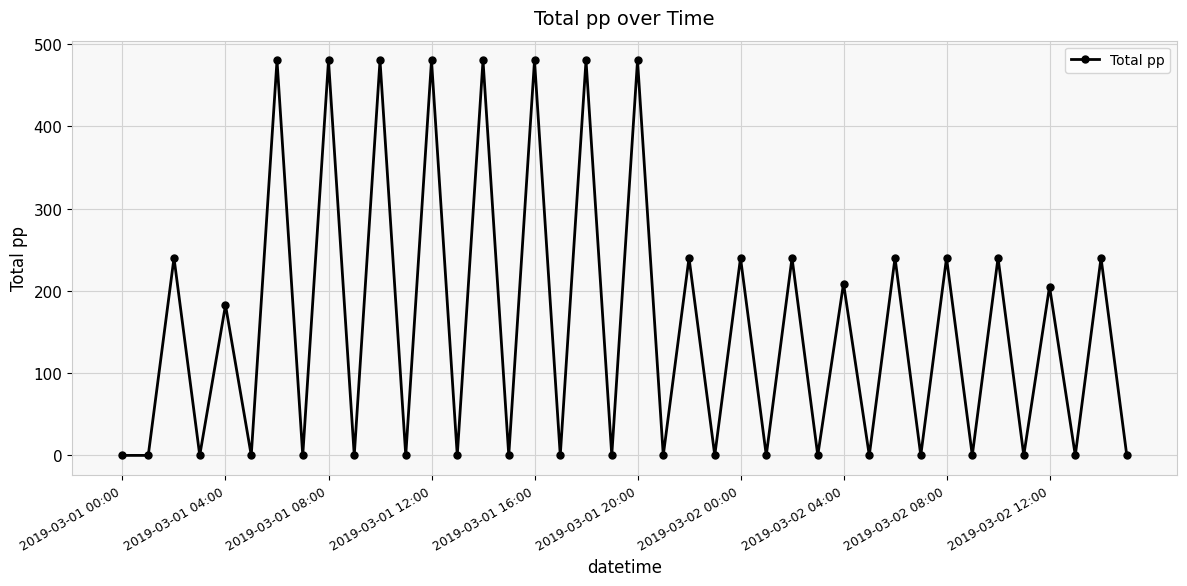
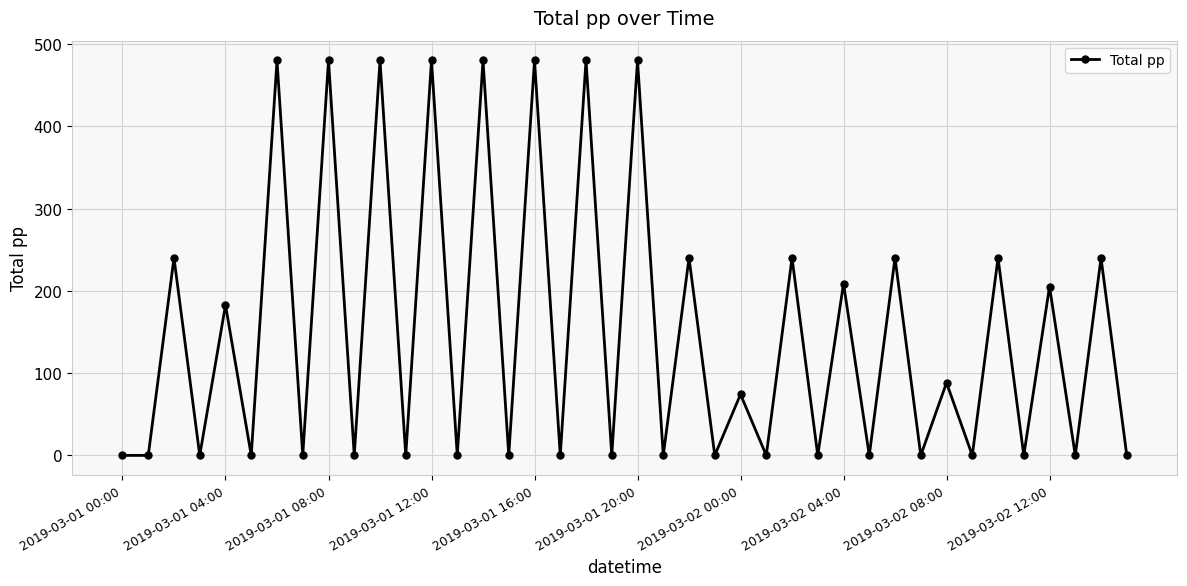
  {
    "2019-03-01 00:00": 0,
    "2019-03-01 04:00": 180,
    "2019-03-01 08:00": 480,
    "2019-03-01 12:00": 480,
    "2019-03-01 16:00": 480,
    "2019-03-01 20:00": 480,
-   "2019-03-02 00:00": 240,
+   "2019-03-02 00:00": 70,
    "2019-03-02 04:00": 210,
-   "2019-03-02 08:00": 240,
+   "2019-03-02 08:00": 90,
    "2019-03-02 12:00": 210
  }
